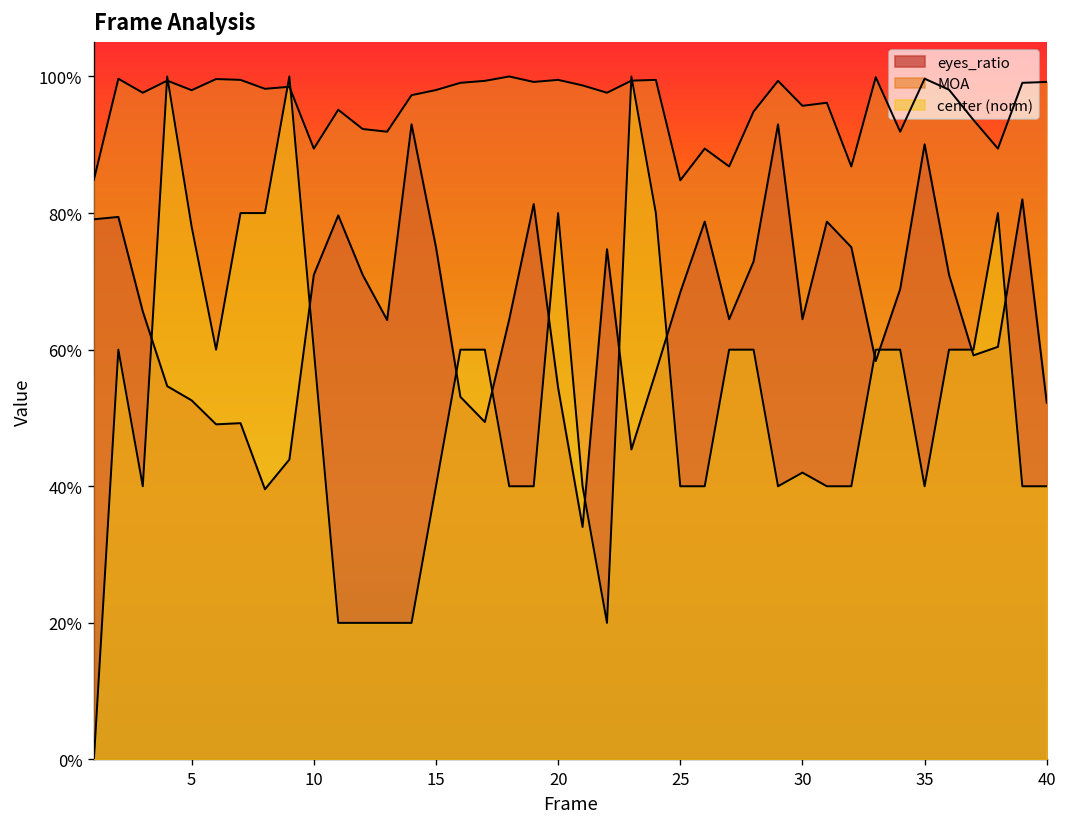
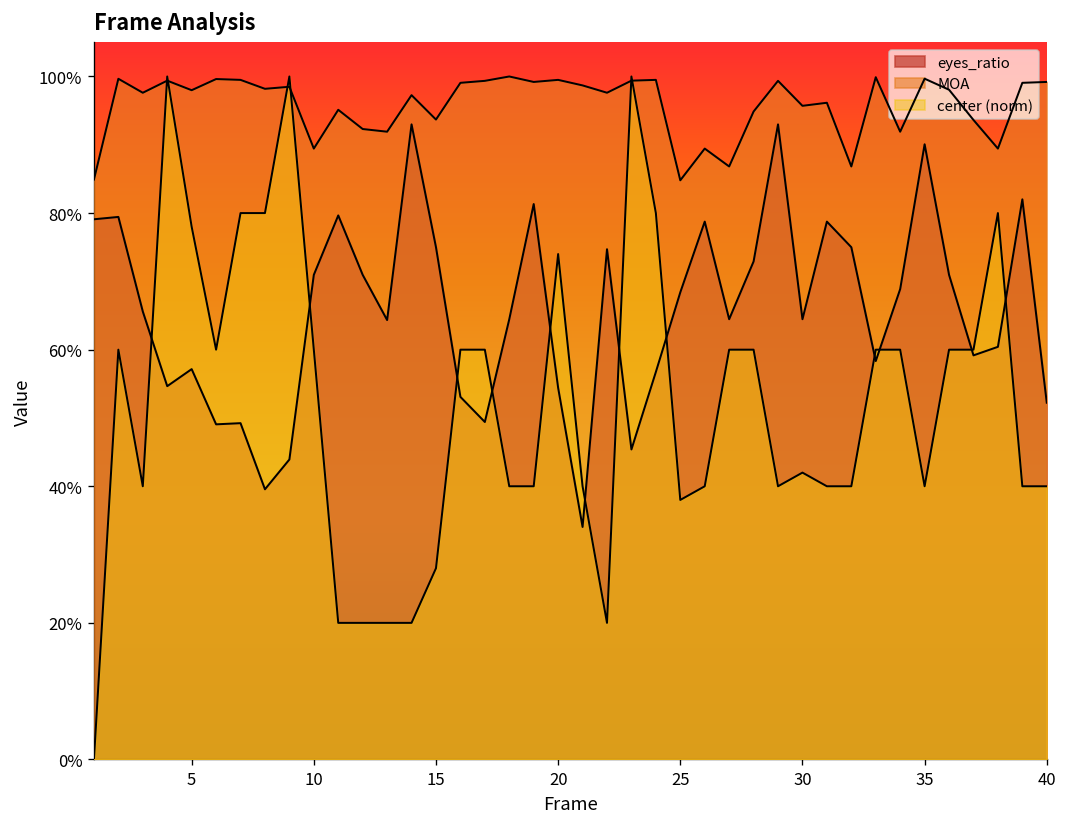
  {
    "eyes_ratio": {
-     "5": "53%",
+     "5": "57%",
      "10": "71%",
      "15": "75%",
      "20": "54%",
      "25": "68%",
      "30": "64%",
      "35": "90%",
      "40": "52%"
    },
    "MOA": {
      "5": "98%",
      "10": "89%",
-     "15": "98%",
+     "15": "94%",
      "20": "100%",
      "25": "85%",
      "30": "96%",
      "40": "99%"
    },
    "center (norm)": {
      "5": "78%",
      "10": "60%",
-     "15": "40%",
-     "20": "80%",
-     "25": "40%",
+     "15": "28%",
+     "20": "74%",
+     "25": "38%",
      "30": "42%",
      "35": "40%",
      "40": "40%"
    }
  }
